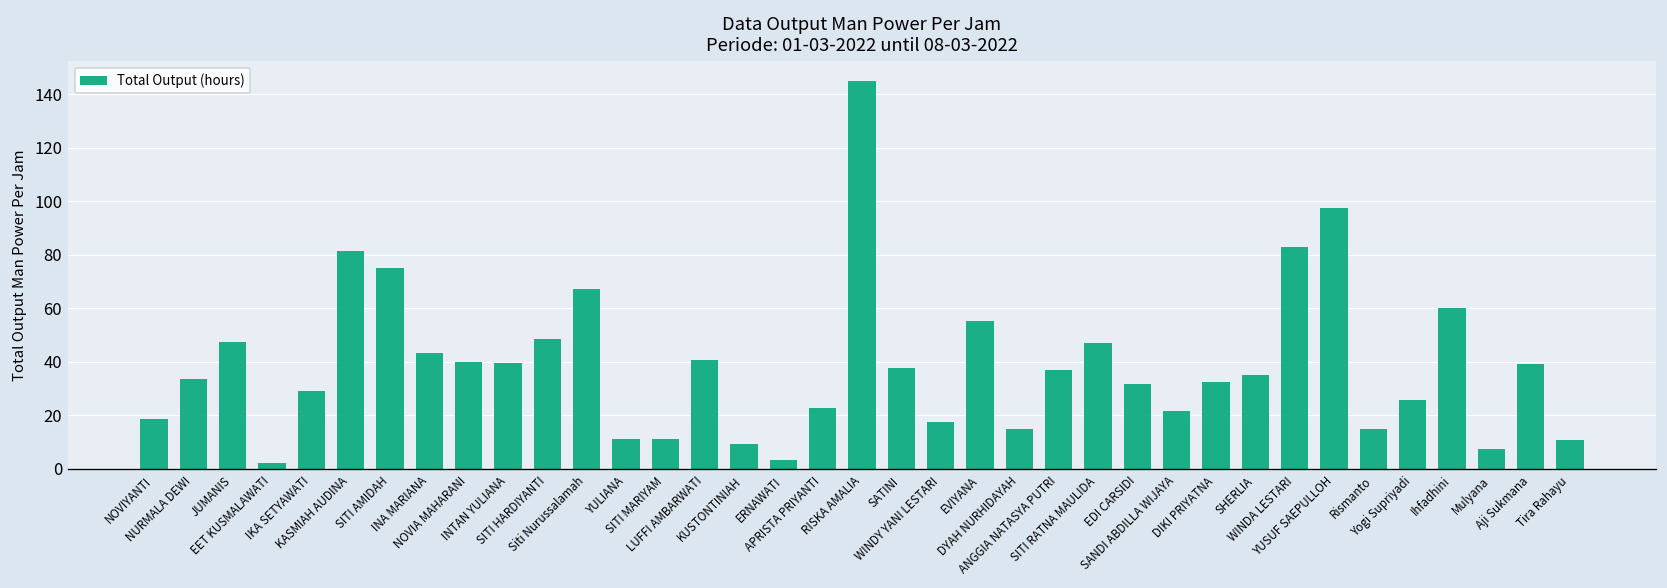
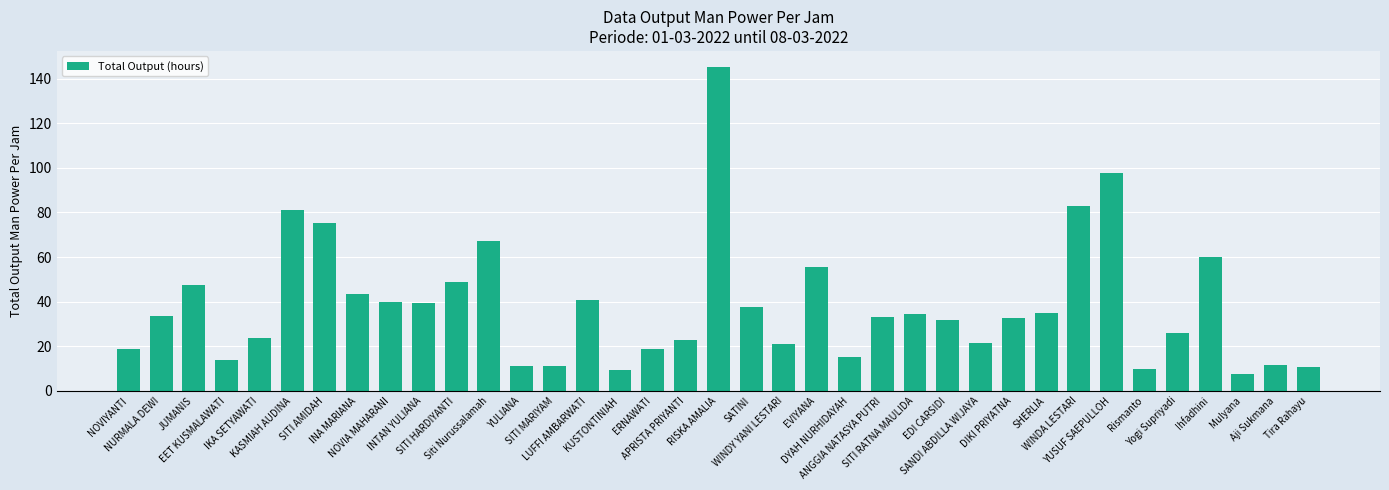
  {
    "NOVIYANTI": 19,
    "NURMALA DEWI": 34,
    "JUMANIS": 47,
-   "EET KUSMALAWATI": 2,
-   "IKA SETYAWATI": 29,
+   "EET KUSMALAWATI": 14,
+   "IKA SETYAWATI": 24,
    "KASMIAH AUDINA": 81,
    "SITI AMIDAH": 75,
    "INA MARIANA": 43,
    "NOVIA MAHARANI": 40,
    "INTAN YULIANA": 40,
    "SITI HARDIYANTI": 49,
    "Siti Nurussalamah": 67,
    "YULIANA": 11,
    "SITI MARIYAM": 11,
    "LUFFI AMBARWATI": 41,
    "KUSTONTINIAH": 9,
-   "ERNAWATI": 3,
+   "ERNAWATI": 19,
    "APRISTA PRIYANTI": 23,
    "RISKA AMALIA": 145,
    "SATINI": 38,
-   "WINDY YANI LESTARI": 18,
+   "WINDY YANI LESTARI": 21,
    "EVIYANA": 55,
    "DYAH NURHIDAYAH": 15,
-   "ANGGIA NATASYA PUTRI": 37,
-   "SITI RATNA MAULIDA": 47,
+   "ANGGIA NATASYA PUTRI": 33,
+   "SITI RATNA MAULIDA": 35,
    "EDI CARSIDI": 32,
    "SANDI ABDILLA WIJAYA": 22,
    "DIKI PRIYATNA": 33,
    "SHERLIA": 35,
    "WINDA LESTARI": 83,
    "YUSUF SAEPULLOH": 98,
-   "Rismanto": 15,
+   "Rismanto": 10,
    "Yogi Supriyadi": 26,
    "Ihfadhini": 60,
    "Mulyana": 7,
-   "Aji Sukmana": 39,
+   "Aji Sukmana": 12,
    "Tira Rahayu": 11
  }
